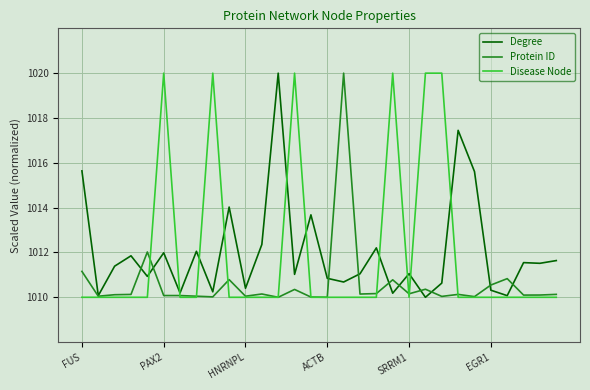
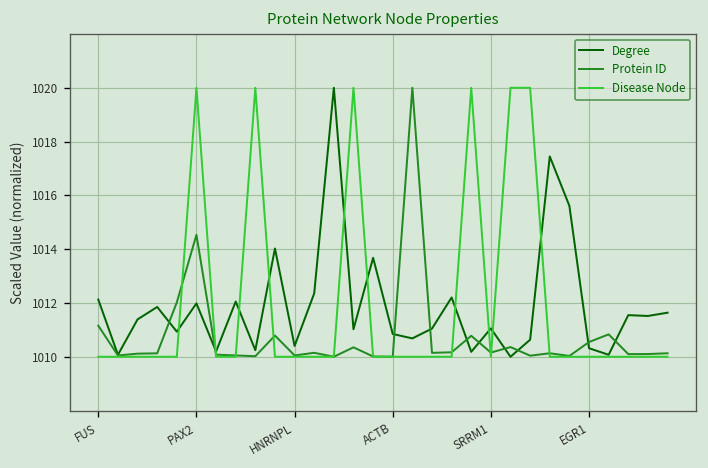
  {
    "Degree": {
-     "FUS": 1015.6,
+     "FUS": 1012.1,
      "PAX2": 1012.0,
      "HNRNPL": 1010.4,
      "ACTB": 1010.8,
      "SRRM1": 1011.1,
      "EGR1": 1010.3
    },
    "Protein ID": {
      "FUS": 1011.2,
-     "PAX2": 1010.1,
+     "PAX2": 1014.5,
      "SRRM1": 1010.2,
      "EGR1": 1010.5
    },
    "Disease Node": {
      "FUS": 1010.0,
      "PAX2": 1020.0,
      "SRRM1": 1010.0,
      "EGR1": 1010.0
    }
  }
